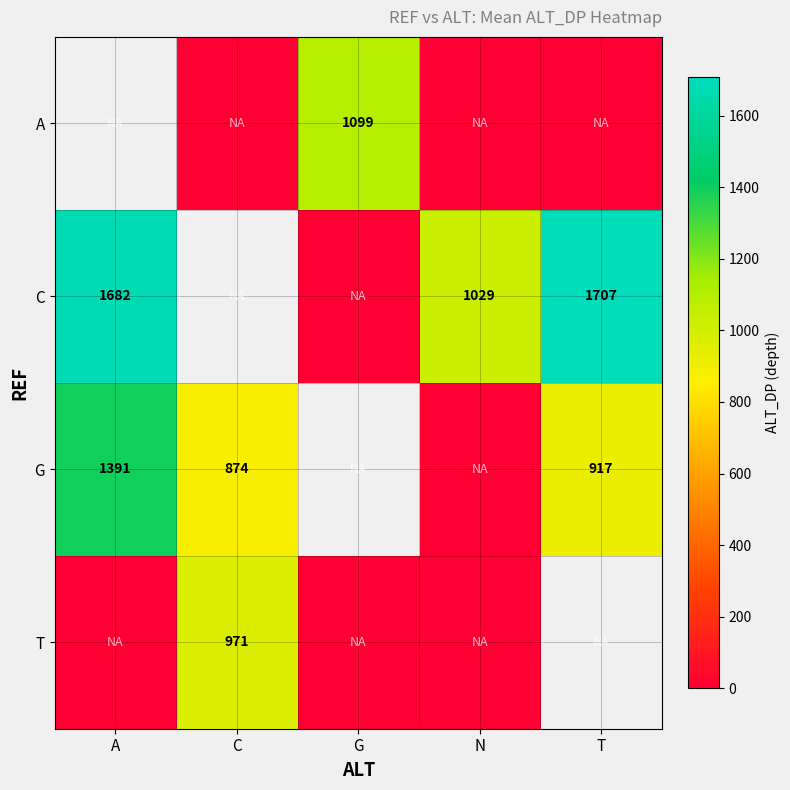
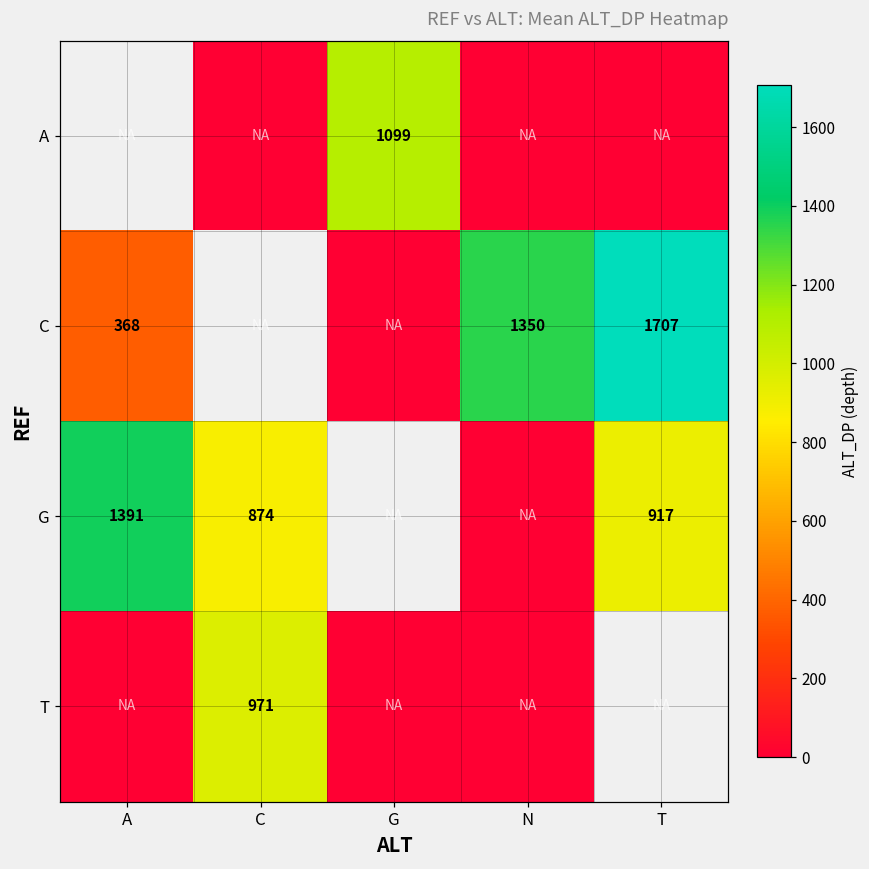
  {
    "A": {
      "G": 1099
    },
    "C": {
-     "A": 1682,
-     "N": 1029,
+     "A": 368,
+     "N": 1350,
      "T": 1707
    },
    "G": {
      "A": 1391,
      "C": 874,
      "T": 917
    },
    "T": {
      "C": 971
    }
  }
